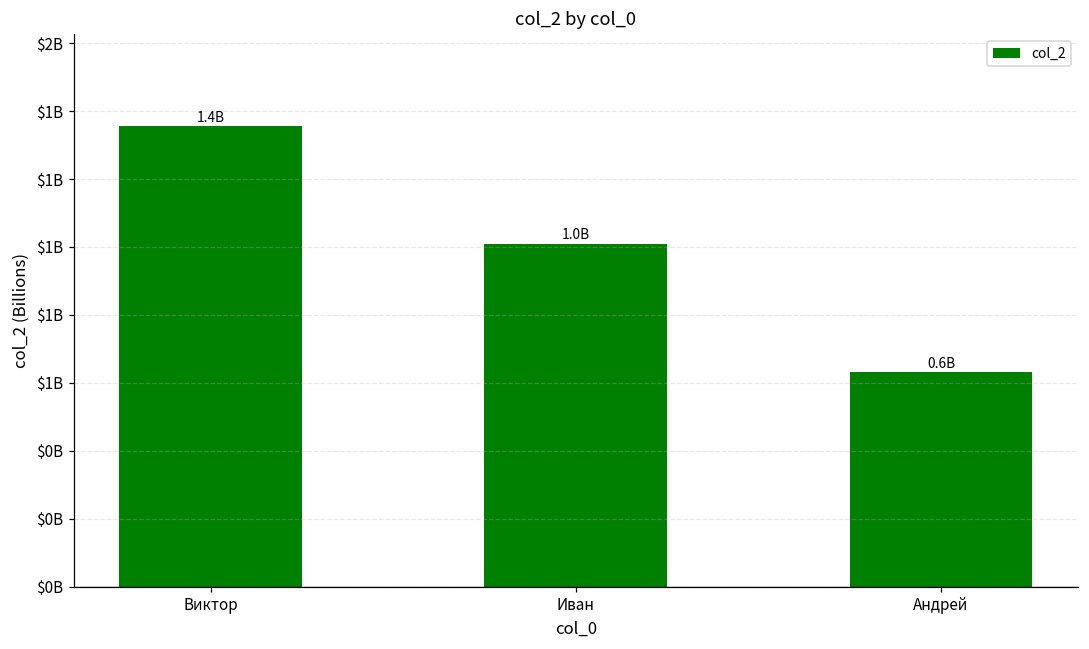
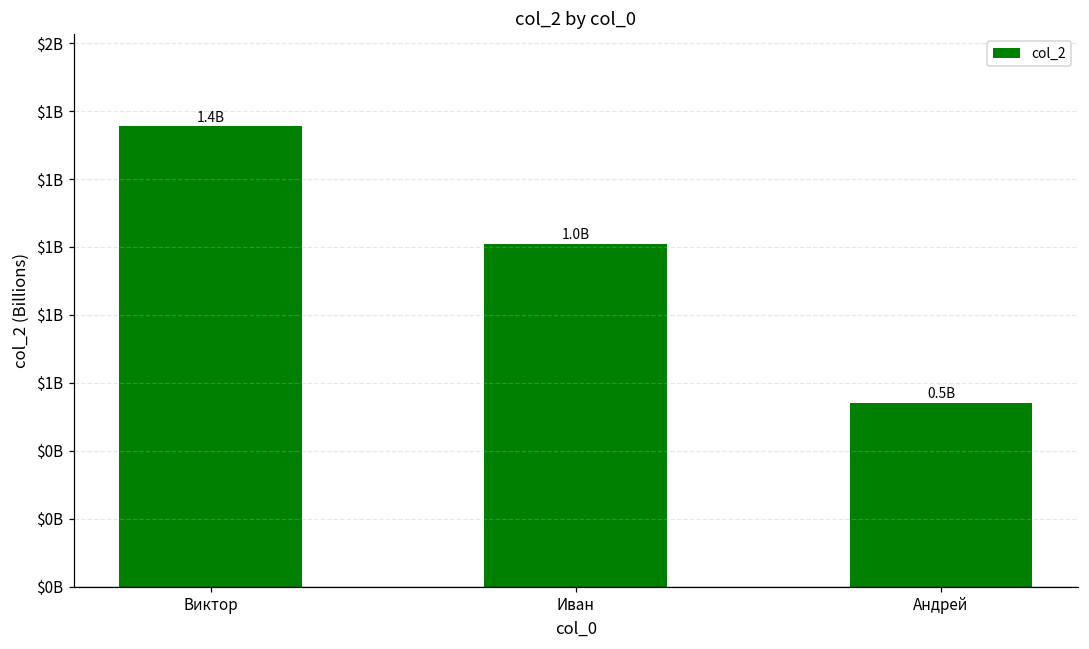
  {
    "Виктор": "1.4B",
    "Иван": "1.0B",
-   "Андрей": "0.6B"
+   "Андрей": "0.5B"
  }
